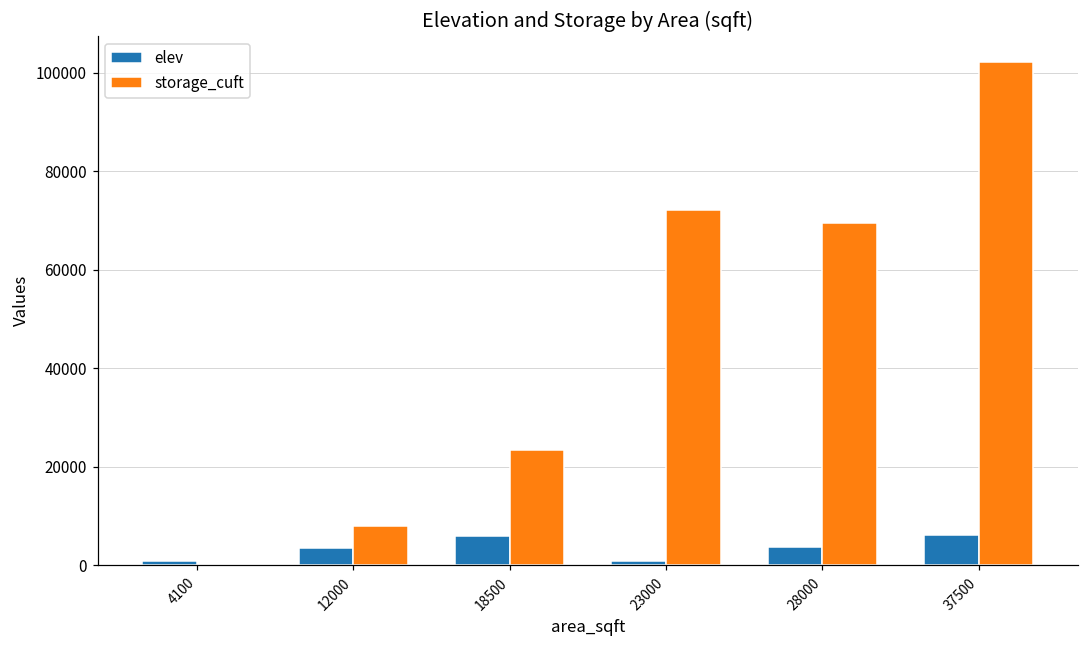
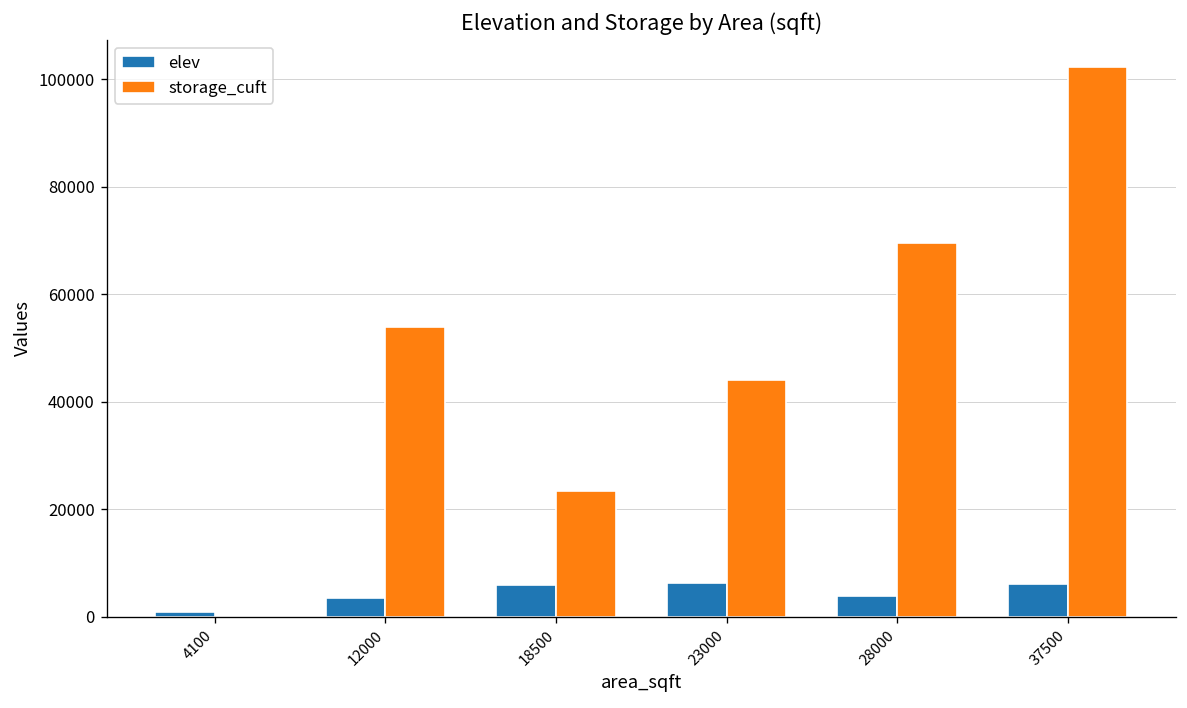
  {
    "elev": {
      "4100": 1000,
      "12000": 4000,
      "18500": 6000,
-     "23000": 1000,
+     "23000": 6000,
      "28000": 4000,
      "37500": 6000
    },
    "storage_cuft": {
      "4100": 0,
-     "12000": 8000,
+     "12000": 54000,
      "18500": 23000,
-     "23000": 72000,
+     "23000": 44000,
      "28000": 70000,
      "37500": 102000
    }
  }
